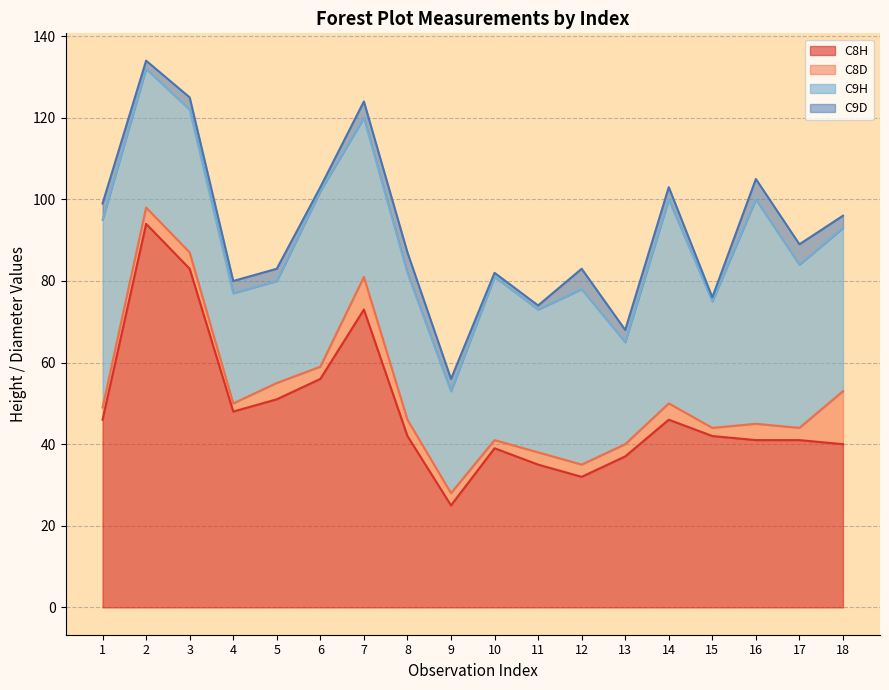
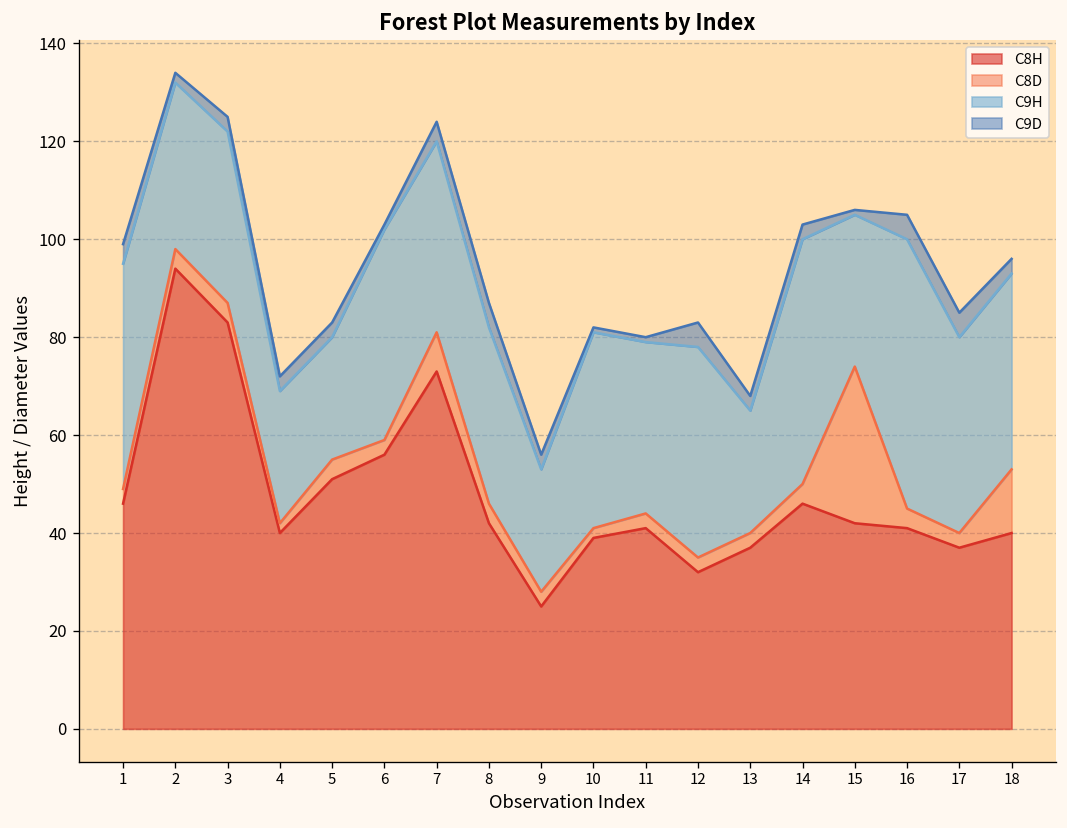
  {
    "C8H": {
      "1": 46,
      "2": 94,
      "3": 83,
-     "4": 48,
+     "4": 40,
      "5": 51,
      "6": 56,
      "7": 73,
      "8": 42,
      "9": 25,
      "10": 39,
-     "11": 35,
+     "11": 41,
      "12": 32,
      "13": 37,
      "14": 46,
      "15": 42,
      "16": 41,
-     "17": 41,
+     "17": 37,
      "18": 40
    },
    "C8D": {
      "1": 3,
      "2": 4,
      "3": 4,
      "4": 2,
      "5": 4,
      "6": 3,
      "7": 8,
      "8": 4,
      "9": 3,
      "10": 2,
      "11": 3,
      "12": 3,
      "13": 3,
      "14": 4,
-     "15": 2,
+     "15": 32,
      "16": 4,
      "17": 3,
      "18": 13
    }
  }
